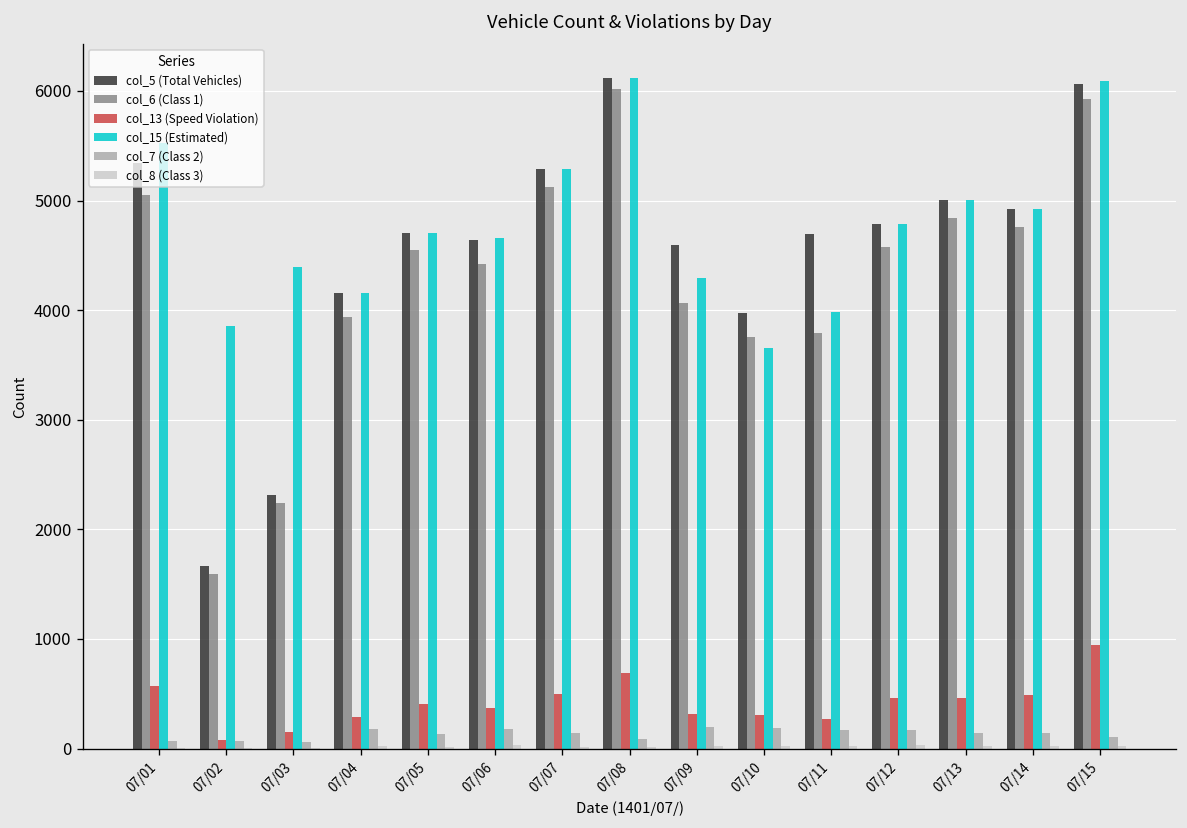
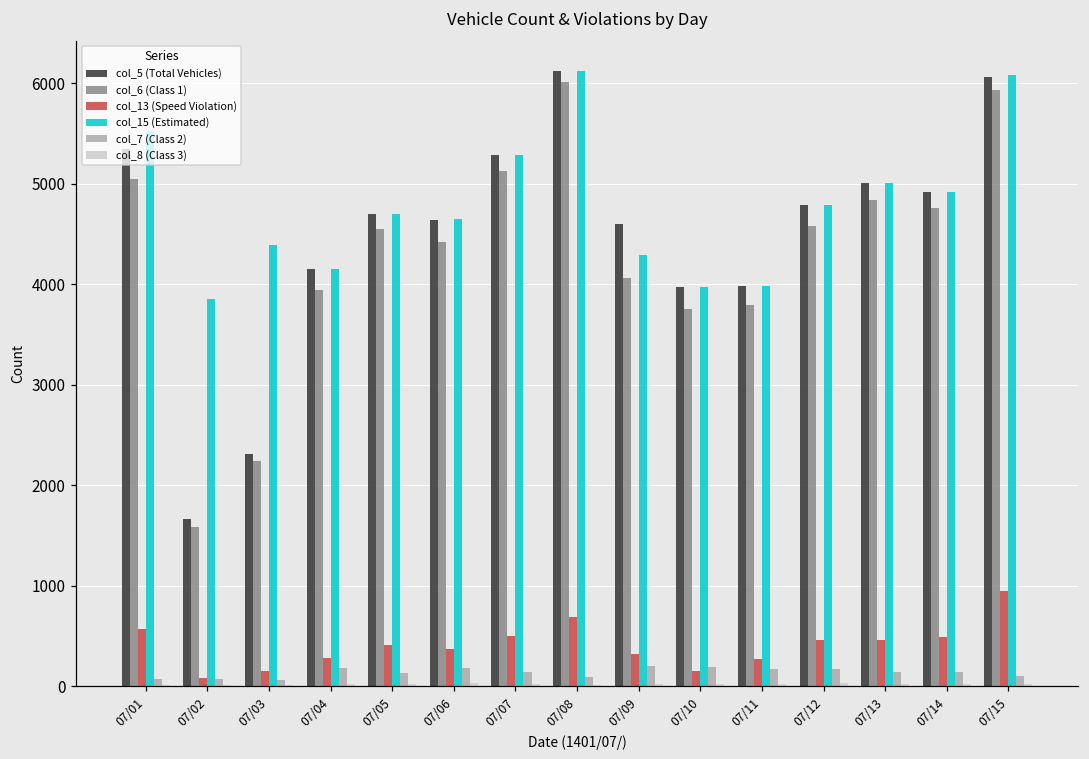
  {
    "col_5 (Total Vehicles)": {
      "07/02": 1700,
      "07/03": 2300,
      "07/04": 4200,
      "07/05": 4700,
      "07/06": 4600,
      "07/07": 5300,
      "07/08": 6100,
      "07/09": 4600,
      "07/10": 4000,
-     "07/11": 4700,
+     "07/11": 4000,
      "07/12": 4800,
      "07/13": 5000,
      "07/14": 4900,
      "07/15": 6100
    },
    "col_13 (Speed Violation)": {
      "07/01": 600,
      "07/02": 100,
      "07/03": 200,
      "07/04": 300,
      "07/05": 400,
      "07/06": 400,
      "07/07": 500,
      "07/08": 700,
      "07/09": 300,
-     "07/10": 300,
+     "07/10": 200,
      "07/11": 300,
      "07/12": 500,
      "07/13": 500,
      "07/14": 500,
      "07/15": 900
    },
    "col_15 (Estimated)": {
      "07/02": 3900,
      "07/03": 4400,
      "07/04": 4200,
      "07/05": 4700,
      "07/06": 4700,
      "07/07": 5300,
      "07/08": 6100,
      "07/09": 4300,
-     "07/10": 3700,
+     "07/10": 4000,
      "07/11": 4000,
      "07/12": 4800,
      "07/13": 5000,
      "07/14": 4900,
      "07/15": 6100
    }
  }
